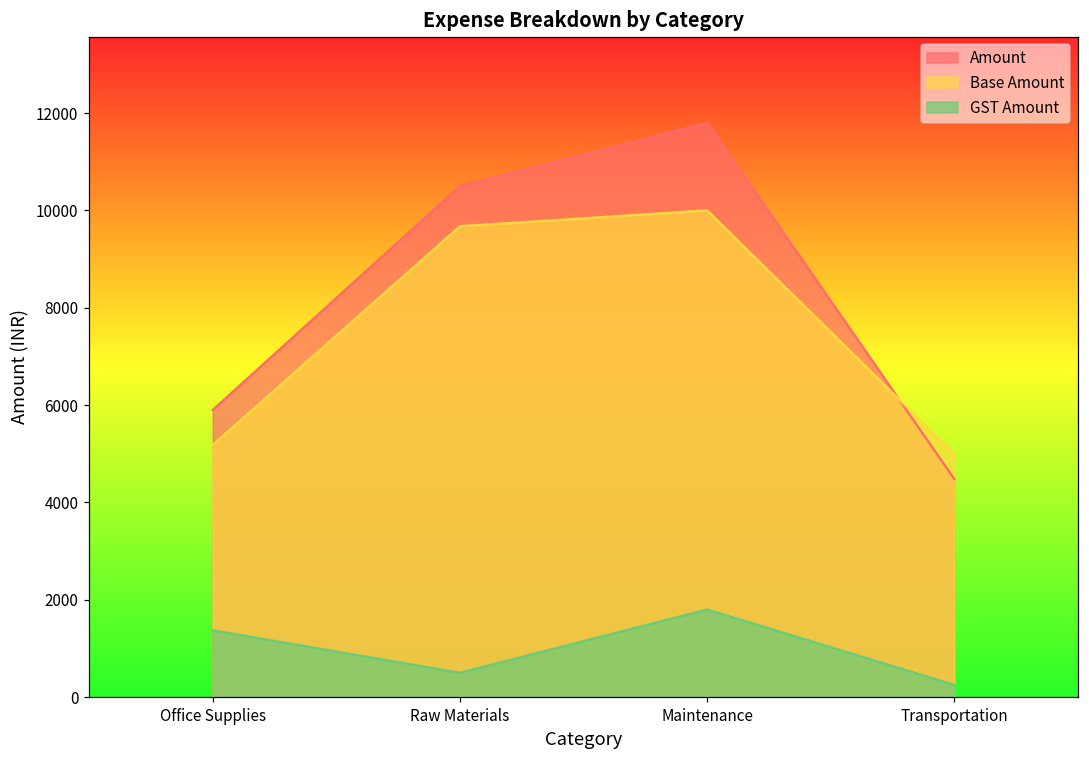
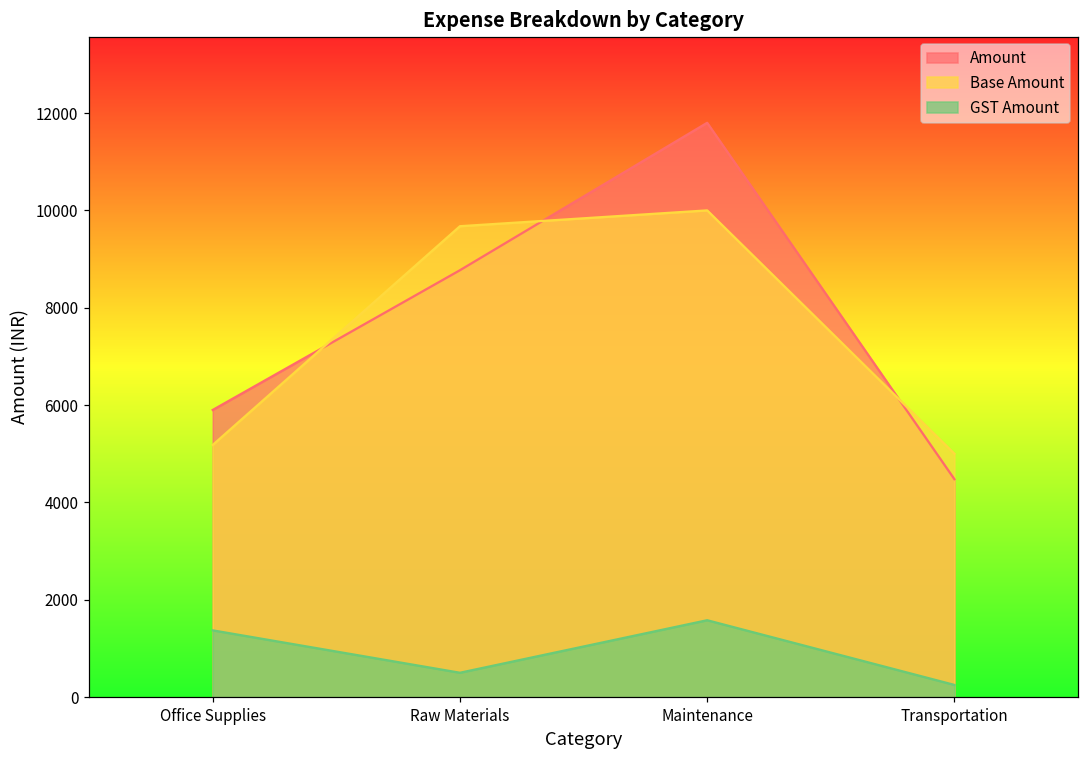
  {
    "Amount": {
      "Office Supplies": 5900,
-     "Raw Materials": 10500,
+     "Raw Materials": 8800,
      "Maintenance": 11800,
      "Transportation": 4500
    },
    "Base Amount": {
      "Office Supplies": 5200,
      "Raw Materials": 9700,
      "Maintenance": 10000,
      "Transportation": 5000
    },
    "GST Amount": {
      "Office Supplies": 1400,
      "Raw Materials": 500,
-     "Maintenance": 1800,
+     "Maintenance": 1600,
      "Transportation": 300
    }
  }
